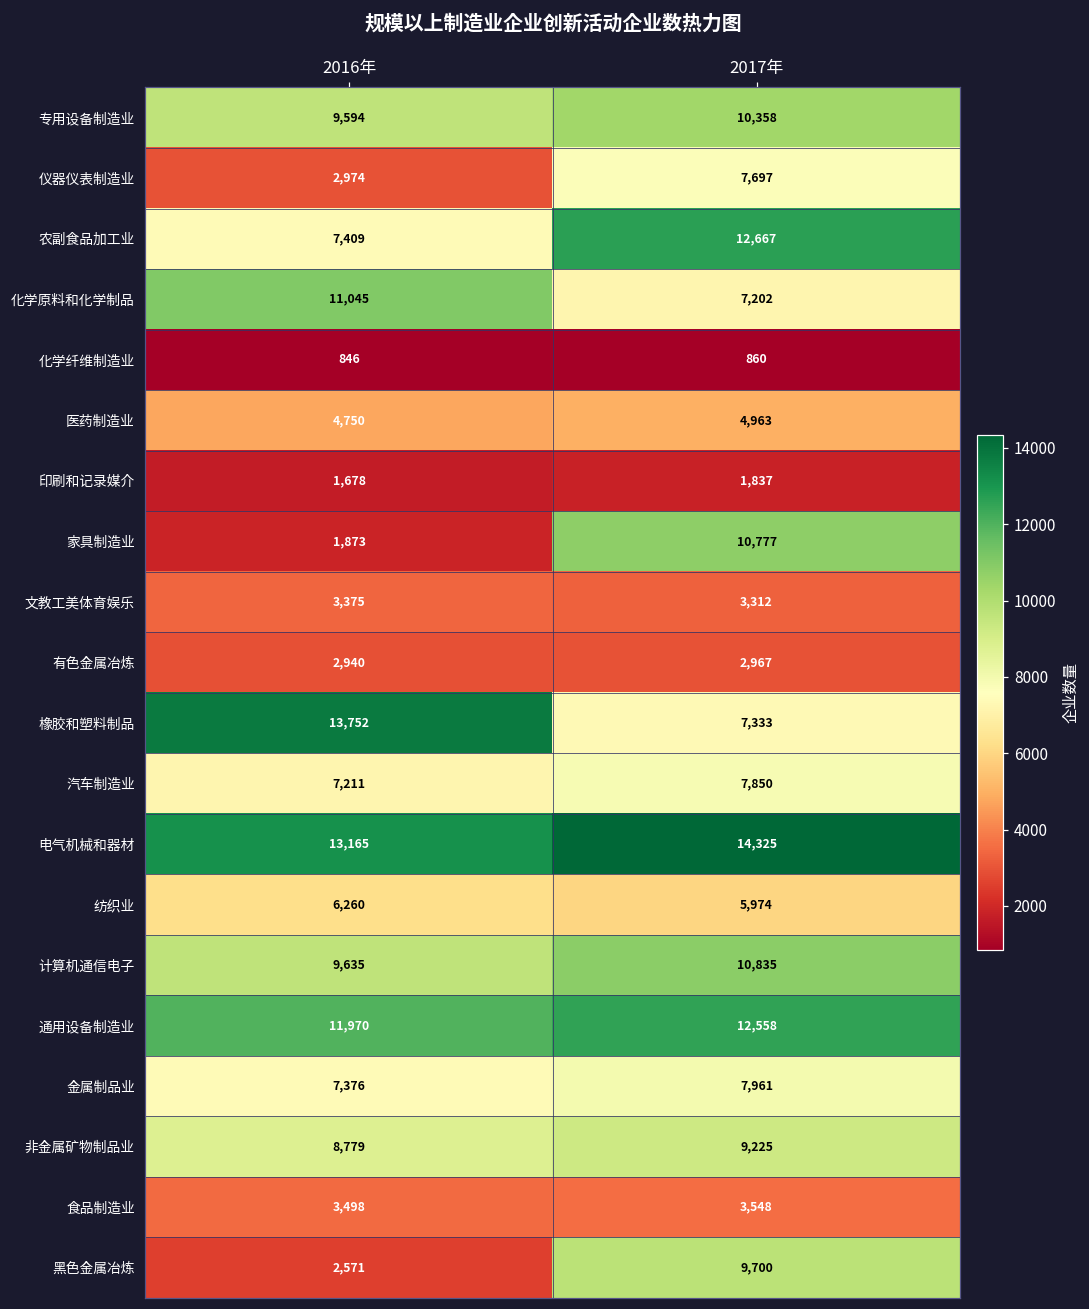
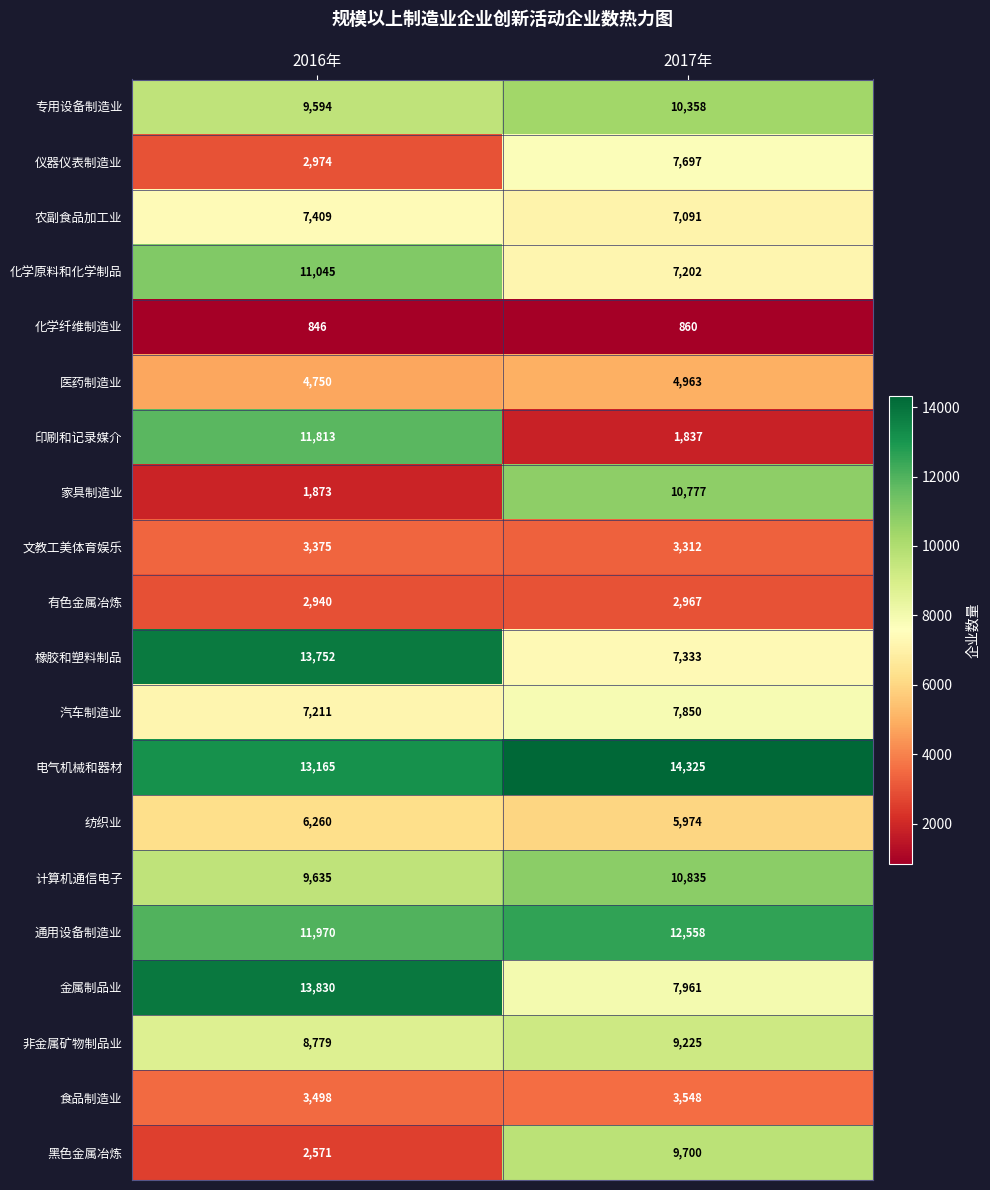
  {
    "专用设备制造业": {
      "2016年": "9,594",
      "2017年": "10,358"
    },
    "仪器仪表制造业": {
      "2016年": "2,974",
      "2017年": "7,697"
    },
    "农副食品加工业": {
      "2016年": "7,409",
-     "2017年": "12,667"
+     "2017年": "7,091"
    },
    "化学原料和化学制品": {
      "2016年": "11,045",
      "2017年": "7,202"
    },
    "化学纤维制造业": {
      "2016年": "846",
      "2017年": "860"
    },
    "医药制造业": {
      "2016年": "4,750",
      "2017年": "4,963"
    },
    "印刷和记录媒介": {
-     "2016年": "1,678",
+     "2016年": "11,813",
      "2017年": "1,837"
    },
    "家具制造业": {
      "2016年": "1,873",
      "2017年": "10,777"
    },
    "文教工美体育娱乐": {
      "2016年": "3,375",
      "2017年": "3,312"
    },
    "有色金属冶炼": {
      "2016年": "2,940",
      "2017年": "2,967"
    },
    "橡胶和塑料制品": {
      "2016年": "13,752",
      "2017年": "7,333"
    },
    "汽车制造业": {
      "2016年": "7,211",
      "2017年": "7,850"
    },
    "电气机械和器材": {
      "2016年": "13,165",
      "2017年": "14,325"
    },
    "纺织业": {
      "2016年": "6,260",
      "2017年": "5,974"
    },
    "计算机通信电子": {
      "2016年": "9,635",
      "2017年": "10,835"
    },
    "通用设备制造业": {
      "2016年": "11,970",
      "2017年": "12,558"
    },
    "金属制品业": {
-     "2016年": "7,376",
+     "2016年": "13,830",
      "2017年": "7,961"
    },
    "非金属矿物制品业": {
      "2016年": "8,779",
      "2017年": "9,225"
    },
    "食品制造业": {
      "2016年": "3,498",
      "2017年": "3,548"
    },
    "黑色金属冶炼": {
      "2016年": "2,571",
      "2017年": "9,700"
    }
  }
